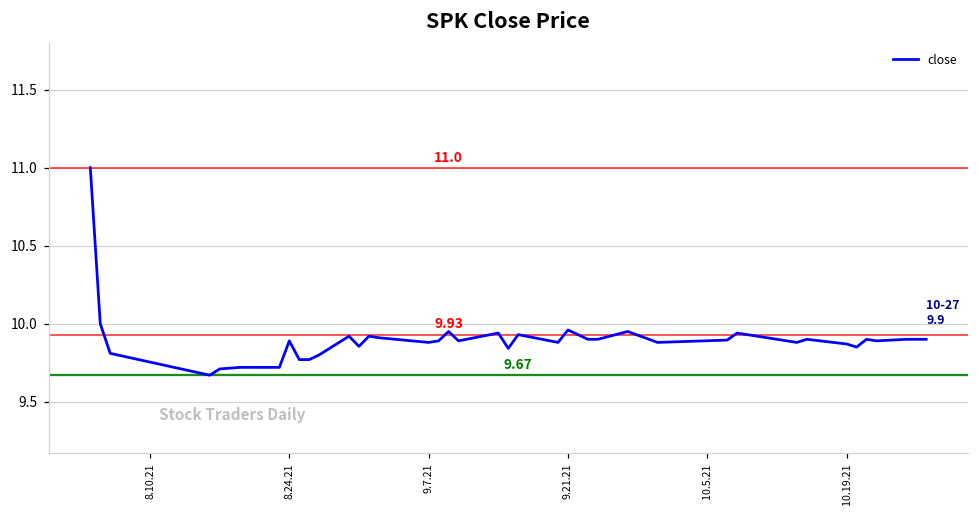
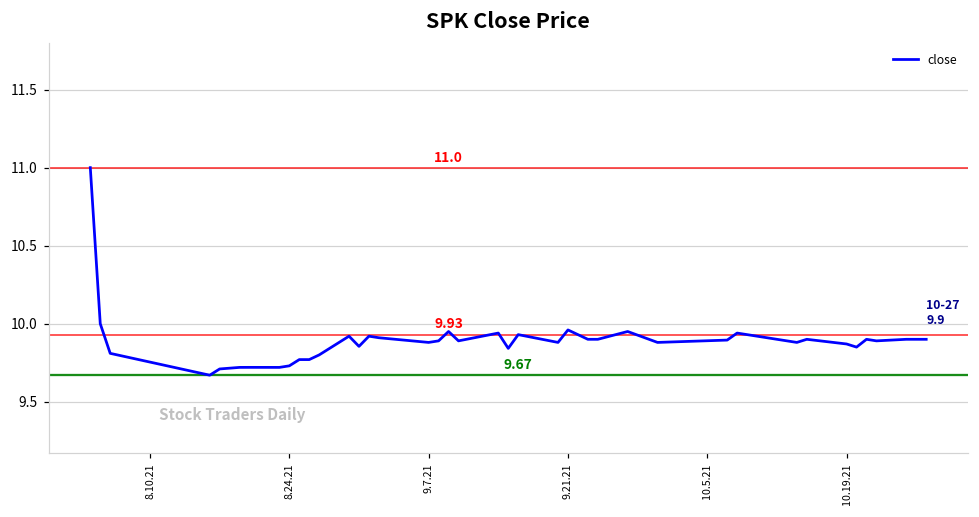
  {
-   "8.24.21": 9.89,
+   "8.24.21": 9.73,
    "9.7.21": 9.88,
    "9.21.21": 9.96,
    "10.19.21": 9.87
  }
